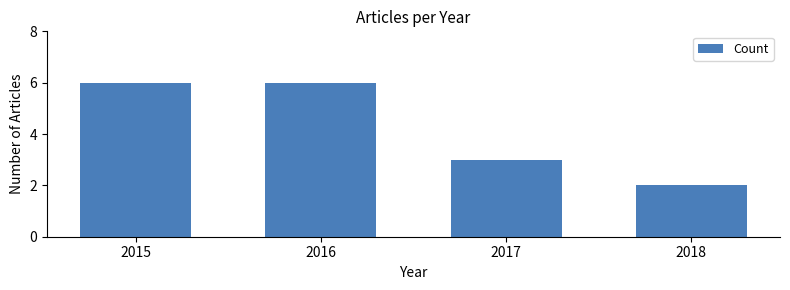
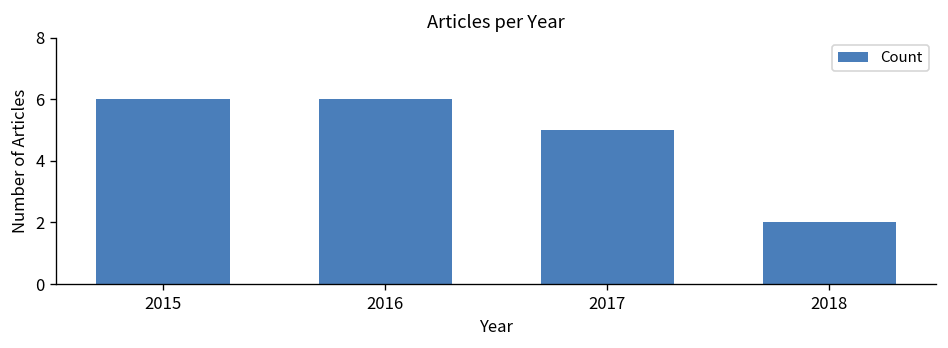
  {
    "2015": 6,
    "2016": 6,
-   "2017": 3,
+   "2017": 5,
    "2018": 2
  }
